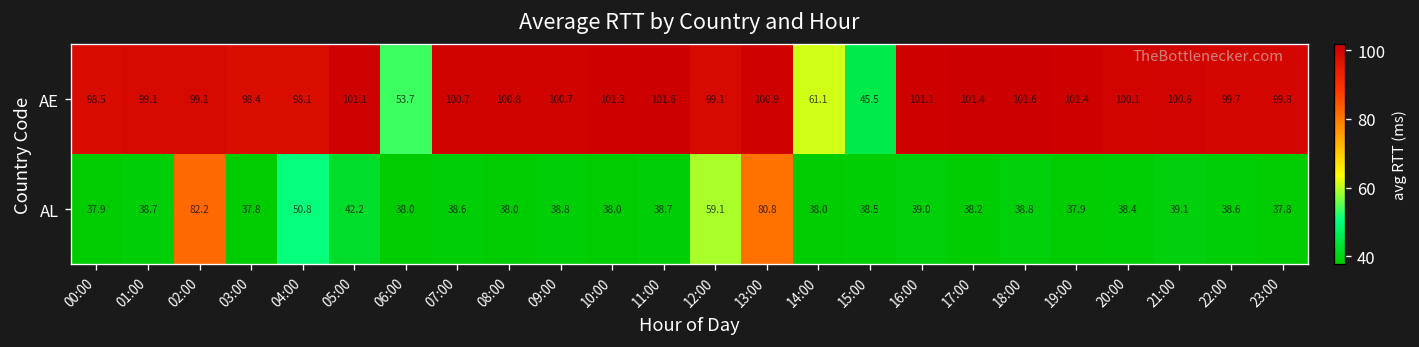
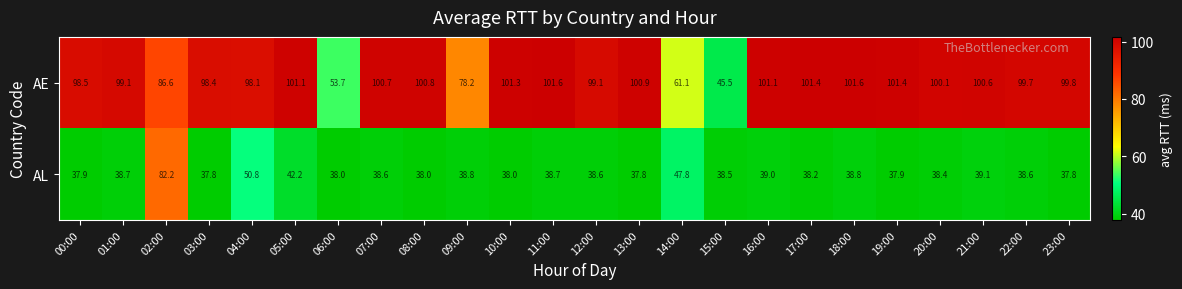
  {
    "AE": {
      "00:00": 98.5,
      "01:00": 99.1,
-     "02:00": 99.1,
+     "02:00": 86.6,
      "03:00": 98.4,
      "04:00": 98.1,
      "05:00": 101.1,
      "06:00": 53.7,
      "07:00": 100.7,
      "08:00": 100.8,
-     "09:00": 100.7,
+     "09:00": 78.2,
      "10:00": 101.3,
      "11:00": 101.6,
      "12:00": 99.1,
      "13:00": 100.9,
      "14:00": 61.1,
      "15:00": 45.5,
      "16:00": 101.1,
      "17:00": 101.4,
      "18:00": 101.6,
      "19:00": 101.4,
      "20:00": 100.1,
      "21:00": 100.6,
      "23:00": 99.8
    },
    "AL": {
      "00:00": 37.9,
      "01:00": 38.7,
      "02:00": 82.2,
      "03:00": 37.8,
      "04:00": 50.8,
      "05:00": 42.2,
      "06:00": 38.0,
      "07:00": 38.6,
      "08:00": 38.0,
      "09:00": 38.8,
      "10:00": 38.0,
      "11:00": 38.7,
-     "12:00": 59.1,
-     "13:00": 80.8,
-     "14:00": 38.0,
+     "12:00": 38.6,
+     "13:00": 37.8,
+     "14:00": 47.8,
      "15:00": 38.5,
      "16:00": 39.0,
      "17:00": 38.2,
      "18:00": 38.8,
      "19:00": 37.9,
      "20:00": 38.4,
      "21:00": 39.1,
      "22:00": 38.6,
      "23:00": 37.8
    }
  }
